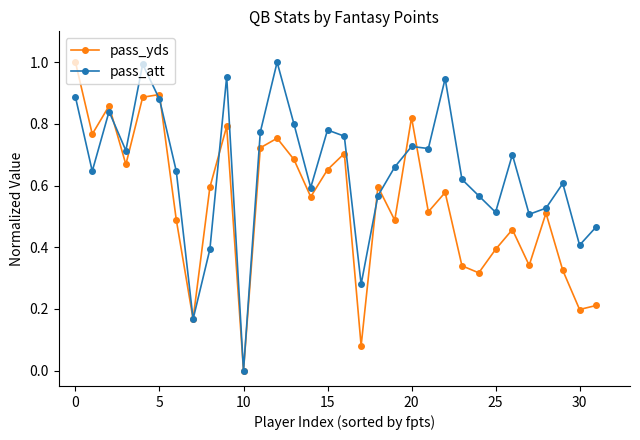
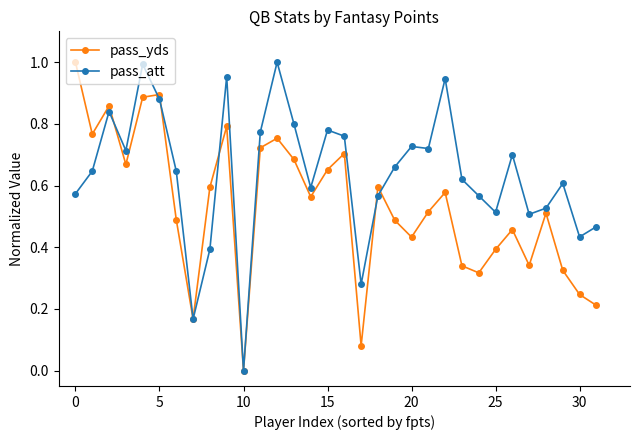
  {
    "pass_yds": {
      "5": 0.90,
      "15": 0.65,
-     "20": 0.82,
+     "20": 0.43,
      "25": 0.39,
-     "30": 0.20
+     "30": 0.25
    },
    "pass_att": {
-     "0": 0.89,
+     "0": 0.57,
      "5": 0.88,
      "15": 0.78,
      "20": 0.73,
      "25": 0.51,
-     "30": 0.41
+     "30": 0.43
    }
  }
